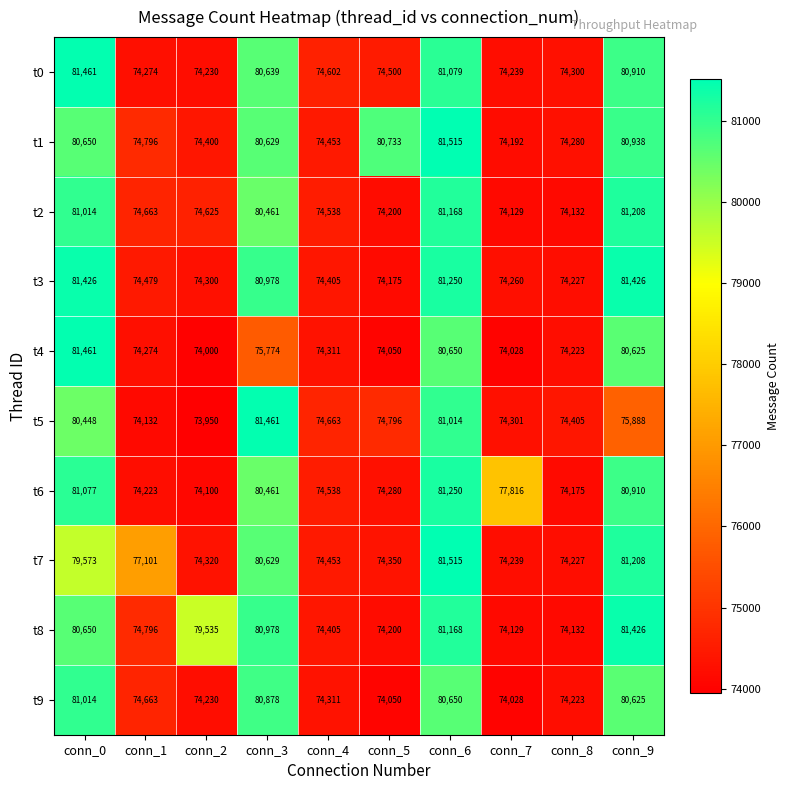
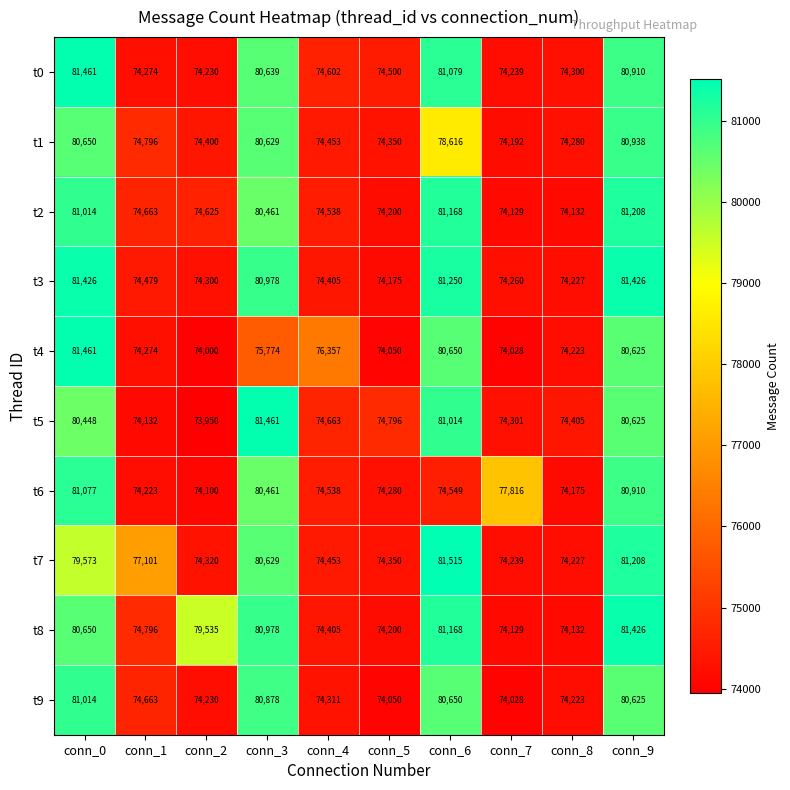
  {
    "t0": {
      "conn_0": "81,461",
      "conn_1": "74,274",
      "conn_2": "74,230",
      "conn_3": "80,639",
      "conn_4": "74,602",
      "conn_5": "74,500",
      "conn_6": "81,079",
      "conn_7": "74,239",
      "conn_8": "74,300",
      "conn_9": "80,910"
    },
    "t1": {
      "conn_0": "80,650",
      "conn_1": "74,796",
      "conn_2": "74,400",
      "conn_3": "80,629",
      "conn_4": "74,453",
-     "conn_5": "80,733",
-     "conn_6": "81,515",
+     "conn_5": "74,350",
+     "conn_6": "78,616",
      "conn_7": "74,192",
      "conn_8": "74,280",
      "conn_9": "80,938"
    },
    "t2": {
      "conn_0": "81,014",
      "conn_1": "74,663",
      "conn_2": "74,625",
      "conn_3": "80,461",
      "conn_4": "74,538",
      "conn_5": "74,200",
      "conn_6": "81,168",
      "conn_7": "74,129",
      "conn_8": "74,132",
      "conn_9": "81,208"
    },
    "t3": {
      "conn_0": "81,426",
      "conn_1": "74,479",
      "conn_2": "74,300",
      "conn_3": "80,978",
      "conn_4": "74,405",
      "conn_5": "74,175",
      "conn_6": "81,250",
      "conn_7": "74,260",
      "conn_8": "74,227",
      "conn_9": "81,426"
    },
    "t4": {
      "conn_0": "81,461",
      "conn_1": "74,274",
      "conn_2": "74,000",
      "conn_3": "75,774",
-     "conn_4": "74,311",
+     "conn_4": "76,357",
      "conn_5": "74,050",
      "conn_6": "80,650",
      "conn_7": "74,028",
      "conn_8": "74,223",
      "conn_9": "80,625"
    },
    "t5": {
      "conn_0": "80,448",
      "conn_1": "74,132",
      "conn_2": "73,950",
      "conn_3": "81,461",
      "conn_4": "74,663",
      "conn_5": "74,796",
      "conn_6": "81,014",
      "conn_7": "74,301",
      "conn_8": "74,405",
-     "conn_9": "75,888"
+     "conn_9": "80,625"
    },
    "t6": {
      "conn_0": "81,077",
      "conn_1": "74,223",
      "conn_2": "74,100",
      "conn_3": "80,461",
      "conn_4": "74,538",
      "conn_5": "74,280",
-     "conn_6": "81,250",
+     "conn_6": "74,549",
      "conn_7": "77,816",
      "conn_8": "74,175",
      "conn_9": "80,910"
    },
    "t7": {
      "conn_0": "79,573",
      "conn_1": "77,101",
      "conn_2": "74,320",
      "conn_3": "80,629",
      "conn_4": "74,453",
      "conn_5": "74,350",
      "conn_6": "81,515",
      "conn_7": "74,239",
      "conn_8": "74,227",
      "conn_9": "81,208"
    },
    "t8": {
      "conn_0": "80,650",
      "conn_1": "74,796",
      "conn_2": "79,535",
      "conn_3": "80,978",
      "conn_4": "74,405",
      "conn_5": "74,200",
      "conn_6": "81,168",
      "conn_7": "74,129",
      "conn_8": "74,132",
      "conn_9": "81,426"
    },
    "t9": {
      "conn_0": "81,014",
      "conn_1": "74,663",
      "conn_2": "74,230",
      "conn_3": "80,878",
      "conn_4": "74,311",
      "conn_5": "74,050",
      "conn_6": "80,650",
      "conn_7": "74,028",
      "conn_8": "74,223",
      "conn_9": "80,625"
    }
  }
